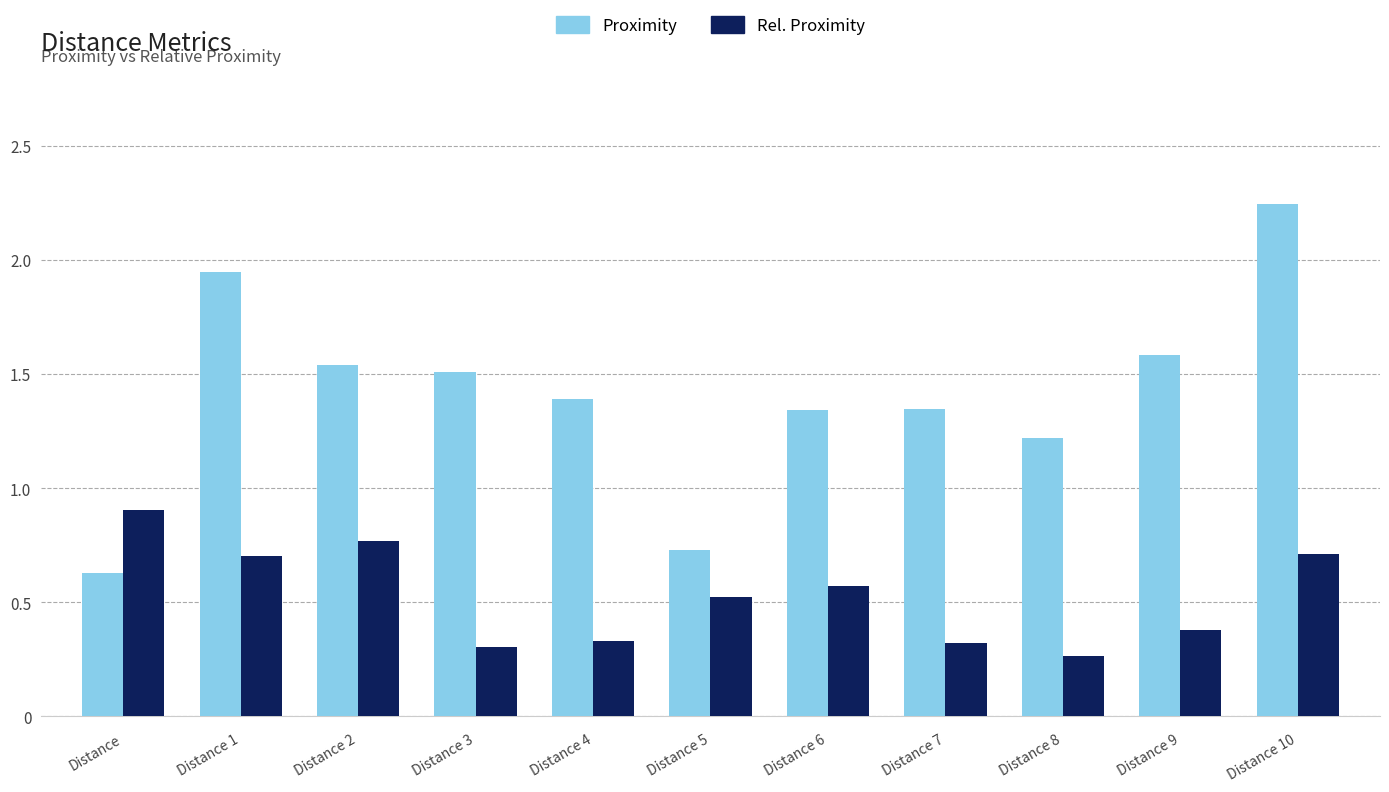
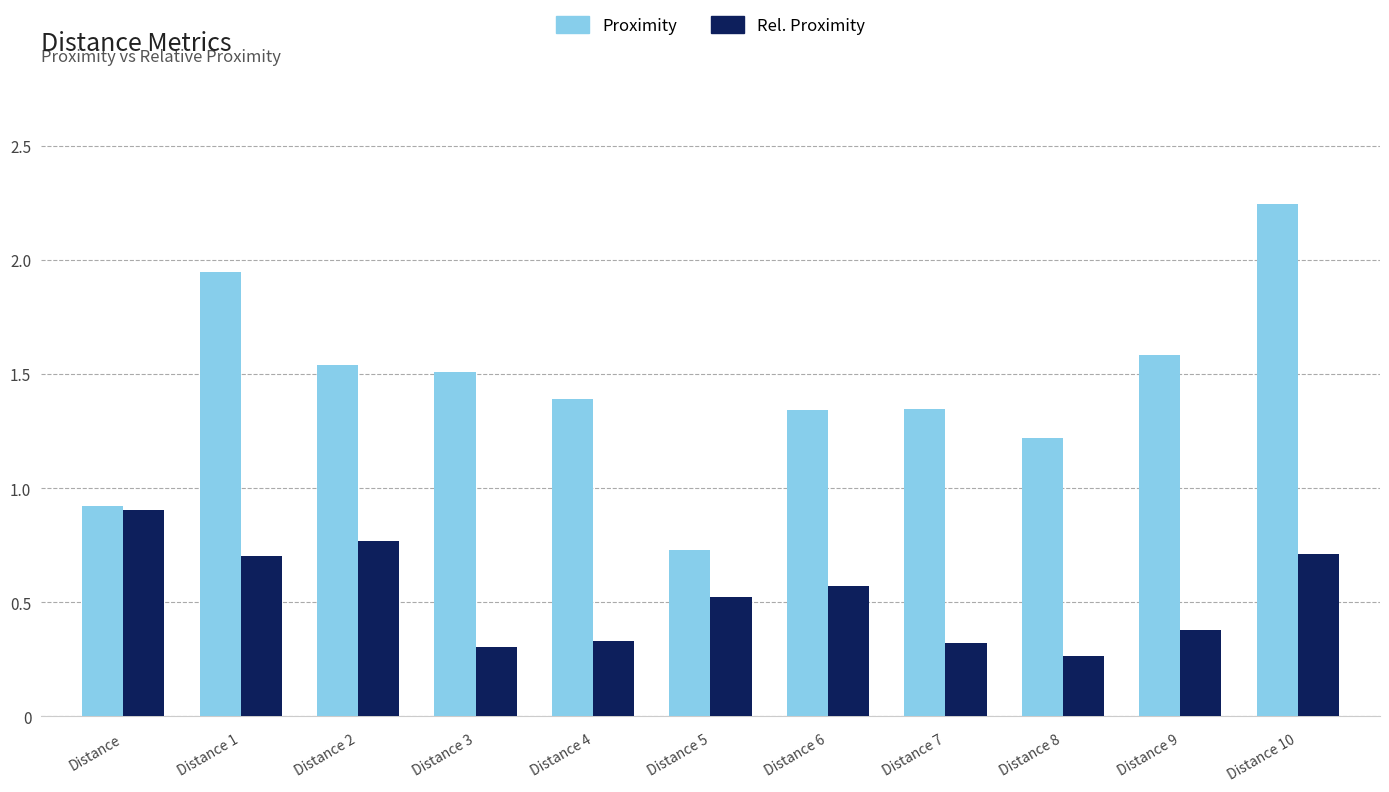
  {
    "Proximity": {
-     "Distance": 0.63,
+     "Distance": 0.92,
      "Distance 1": 1.95,
      "Distance 2": 1.54,
      "Distance 3": 1.51,
      "Distance 4": 1.39,
      "Distance 5": 0.73,
      "Distance 6": 1.34,
      "Distance 7": 1.35,
      "Distance 8": 1.22,
      "Distance 9": 1.58,
      "Distance 10": 2.25
    },
    "Rel. Proximity": {
      "Distance": 0.91,
      "Distance 1": 0.70,
      "Distance 2": 0.77,
      "Distance 3": 0.30,
      "Distance 4": 0.33,
      "Distance 5": 0.52,
      "Distance 6": 0.57,
      "Distance 7": 0.32,
      "Distance 8": 0.27,
      "Distance 9": 0.38,
      "Distance 10": 0.71
    }
  }
